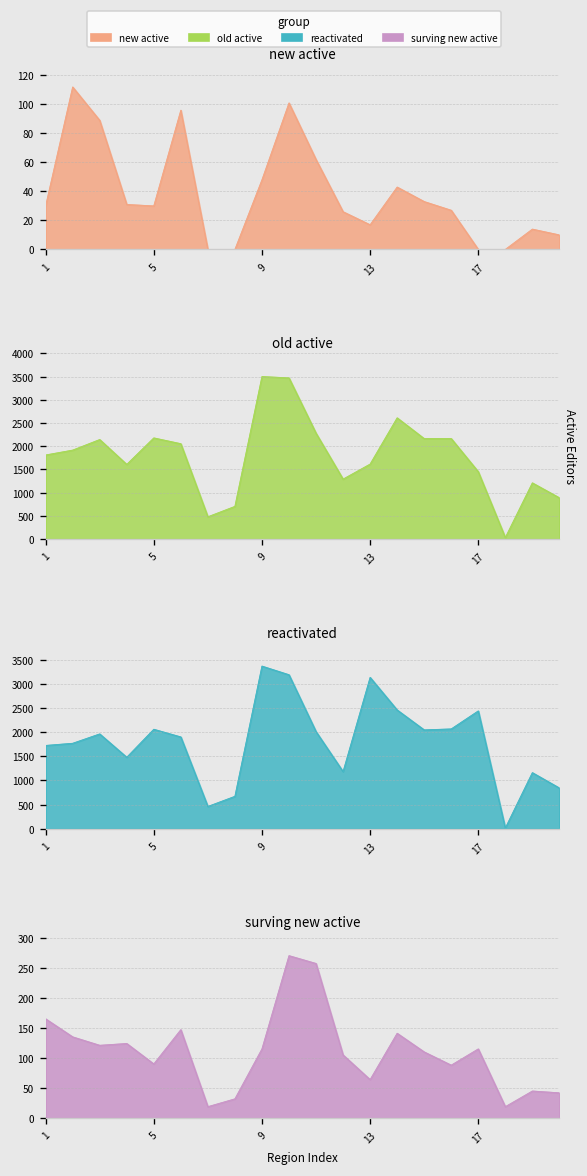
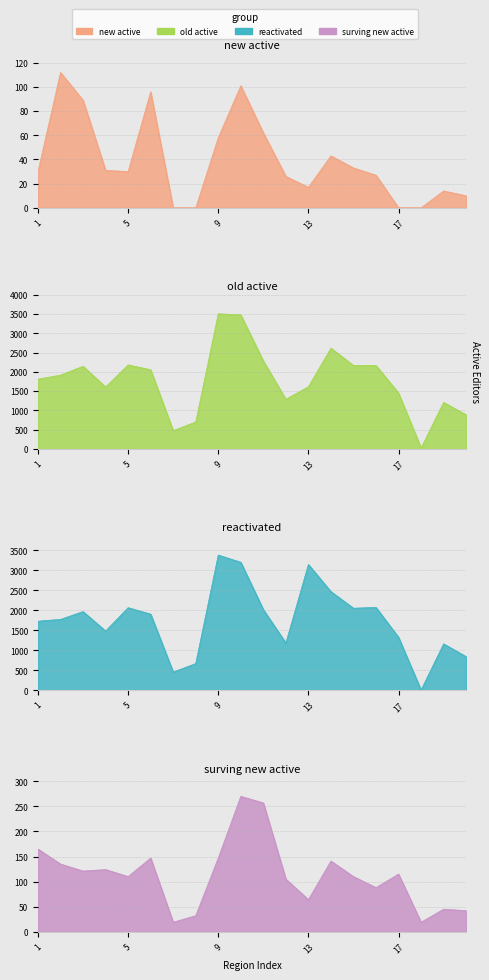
  {
    "new active": {
      "1": 30,
      "5": 30,
-     "9": 48,
+     "9": 58,
      "13": 17,
      "17": 0
    },
    "old active": {
      "1": 1800,
      "5": 2200,
      "9": 3500,
      "13": 1600,
      "17": 1500
    },
    "reactivated": {
      "1": 1700,
      "5": 2100,
      "9": 3400,
      "13": 3100,
-     "17": 2400
+     "17": 1300
    },
    "surving new active": {
      "1": 170,
-     "5": 90,
-     "9": 120,
+     "5": 110,
+     "9": 150,
      "13": 60,
      "17": 120
    }
  }
